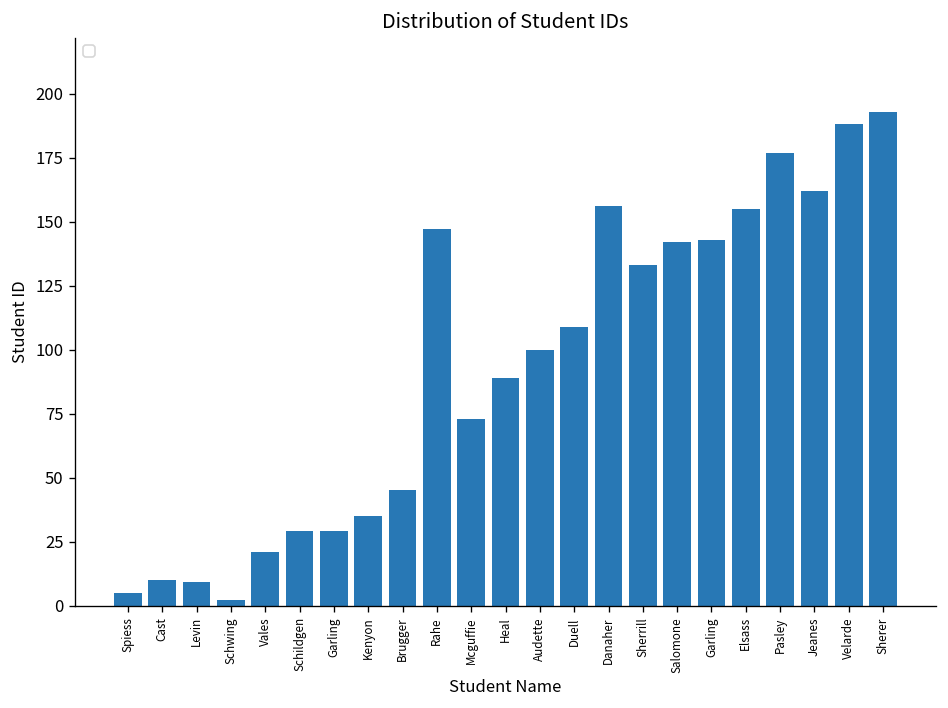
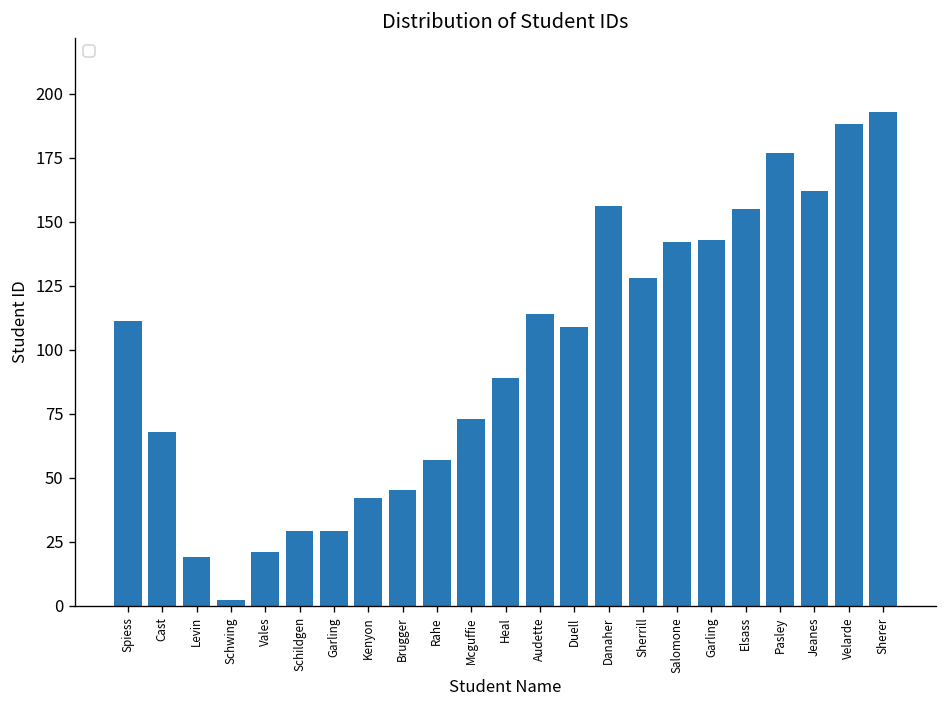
  {
-   "Spiess": 5,
-   "Cast": 10,
-   "Levin": 9,
+   "Spiess": 111,
+   "Cast": 68,
+   "Levin": 19,
    "Schwing": 2,
    "Vales": 21,
    "Schildgen": 29,
-   "Kenyon": 35,
+   "Kenyon": 42,
    "Brugger": 45,
-   "Rahe": 147,
+   "Rahe": 57,
    "Mcguffie": 73,
    "Heal": 89,
-   "Audette": 100,
+   "Audette": 114,
    "Duell": 109,
    "Danaher": 156,
-   "Sherrill": 133,
+   "Sherrill": 128,
    "Salomone": 142,
    "Elsass": 155,
    "Pasley": 177,
    "Jeanes": 162,
    "Velarde": 188,
    "Sherer": 193
  }
